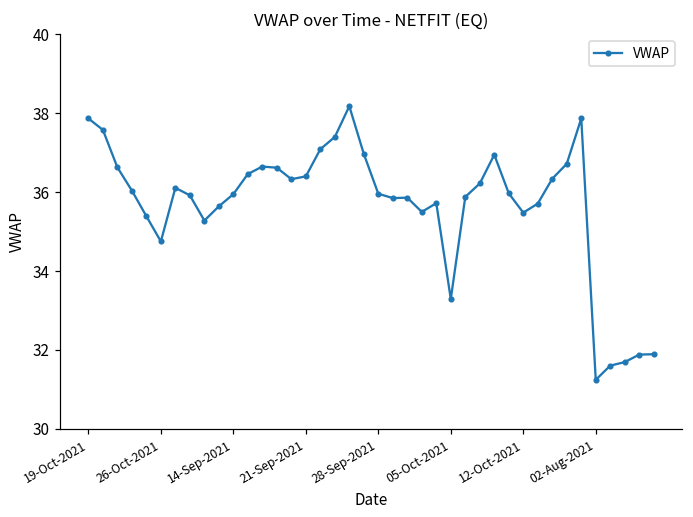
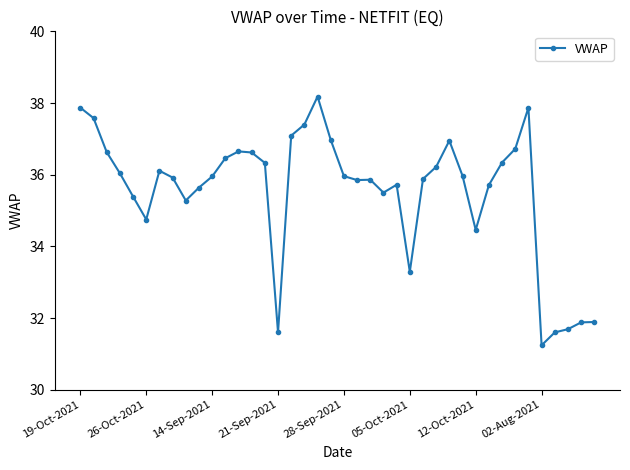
  {
    "26-Oct-2021": 34.8,
    "14-Sep-2021": 36.0,
-   "21-Sep-2021": 36.4,
+   "21-Sep-2021": 31.6,
    "28-Sep-2021": 36.0,
    "05-Oct-2021": 33.3,
-   "12-Oct-2021": 35.5,
+   "12-Oct-2021": 34.5,
    "02-Aug-2021": 31.2
  }
